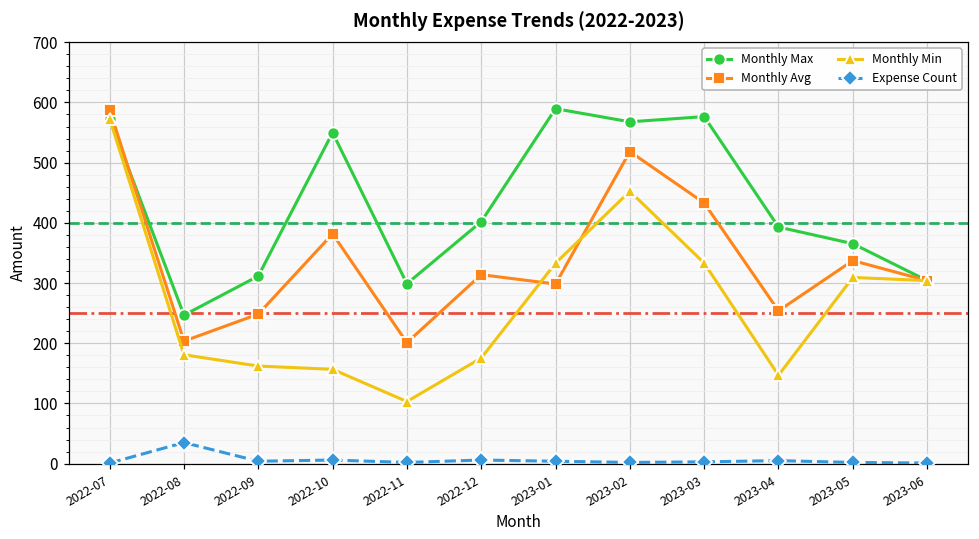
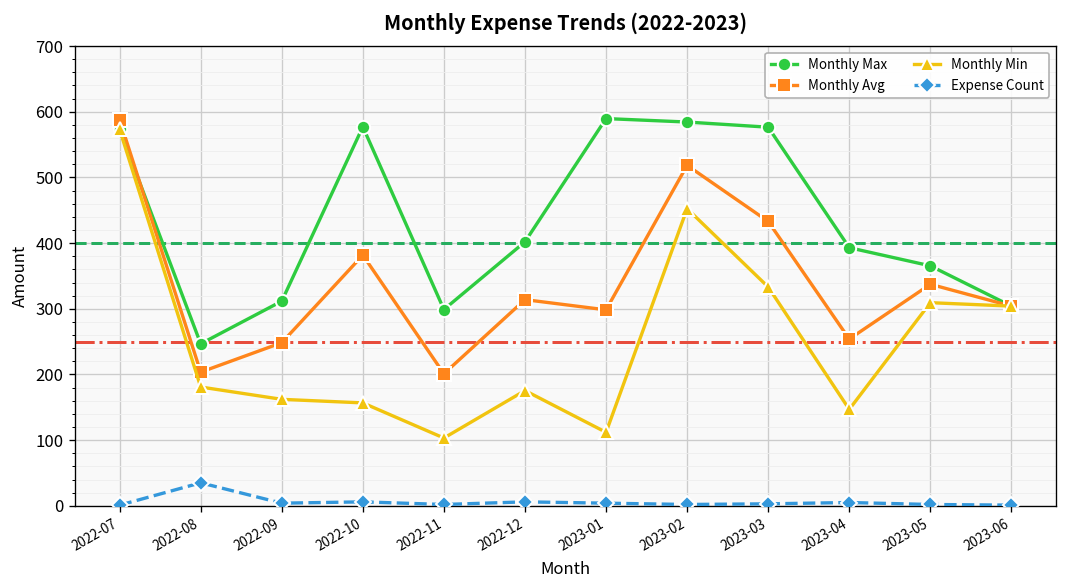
  {
    "Monthly Max": {
      "2022-08": 250,
      "2022-09": 310,
-     "2022-10": 550,
+     "2022-10": 580,
      "2022-11": 300,
      "2022-12": 400,
      "2023-01": 590,
-     "2023-02": 570,
+     "2023-02": 580,
      "2023-03": 580,
      "2023-04": 390,
      "2023-05": 370
    },
    "Monthly Avg": {
      "2022-07": 590,
      "2022-08": 200,
      "2022-09": 250,
      "2022-10": 380,
      "2022-11": 200,
      "2022-12": 310,
      "2023-01": 300,
      "2023-02": 520,
      "2023-03": 430,
      "2023-04": 250,
      "2023-05": 340
    },
    "Monthly Min": {
      "2022-08": 180,
      "2022-09": 160,
      "2022-10": 160,
      "2022-11": 100,
      "2022-12": 180,
-     "2023-01": 330,
+     "2023-01": 110,
      "2023-02": 450,
      "2023-03": 330,
      "2023-04": 150,
      "2023-05": 310
    },
    "Expense Count": {
      "2022-07": 0,
      "2022-08": 40,
      "2022-09": 0,
      "2022-10": 10,
      "2022-11": 0,
      "2022-12": 10,
      "2023-01": 0,
      "2023-02": 0,
      "2023-03": 0,
      "2023-04": 10,
      "2023-05": 0,
      "2023-06": 0
    }
  }
